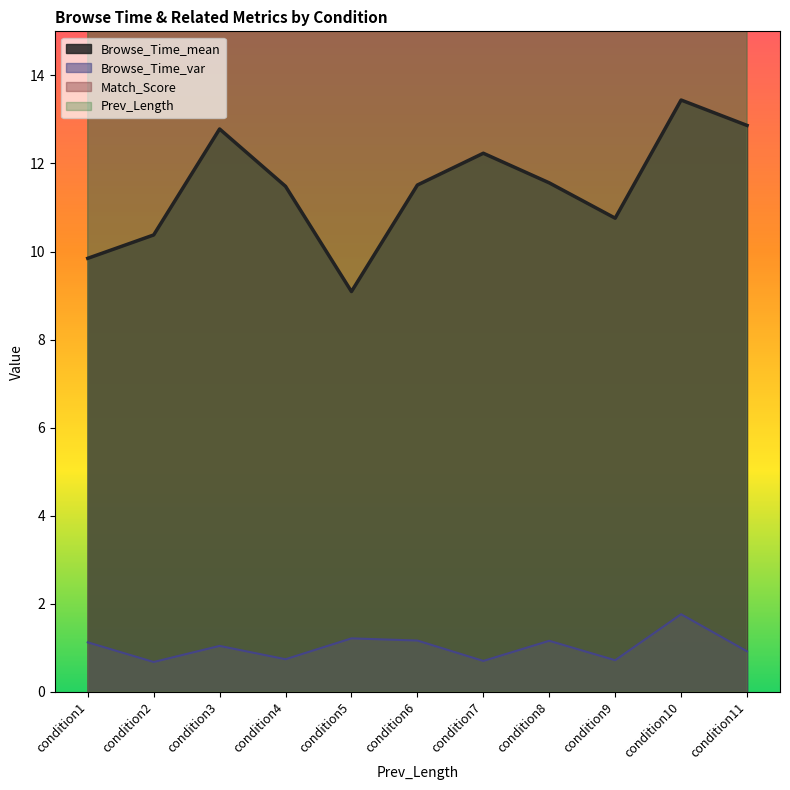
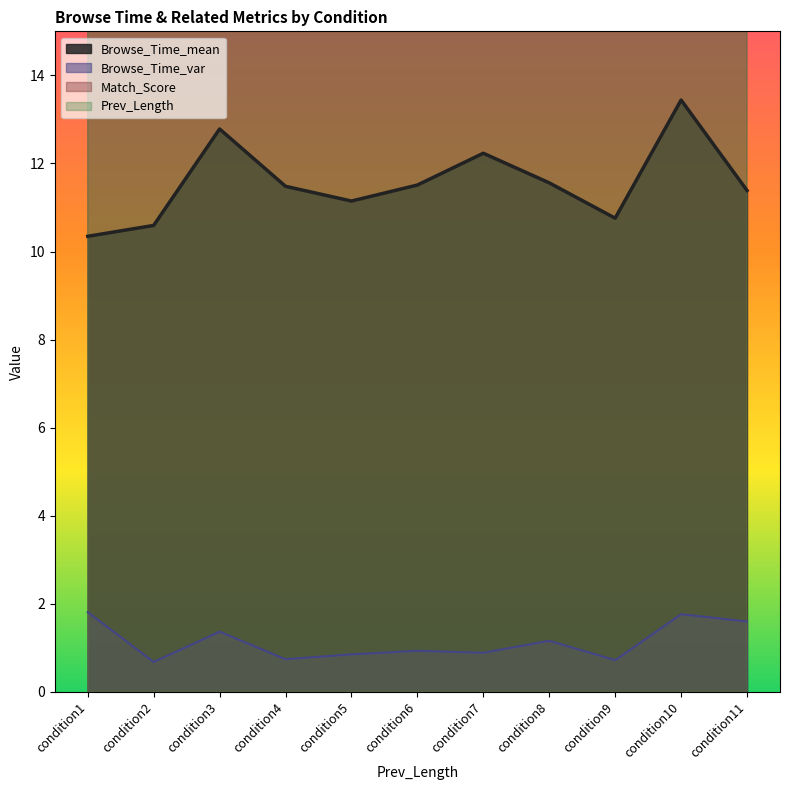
  {
    "Browse_Time_mean": {
-     "condition1": 9.8,
-     "condition2": 10.4,
+     "condition1": 10.3,
+     "condition2": 10.6,
      "condition3": 12.8,
      "condition4": 11.5,
-     "condition5": 9.1,
+     "condition5": 11.1,
      "condition6": 11.5,
      "condition7": 12.2,
      "condition8": 11.6,
      "condition9": 10.8,
      "condition10": 13.4,
-     "condition11": 12.9
+     "condition11": 11.4
    },
    "Browse_Time_var": {
-     "condition1": 1.1,
+     "condition1": 1.8,
      "condition2": 0.7,
-     "condition3": 1.0,
+     "condition3": 1.4,
      "condition4": 0.7,
-     "condition5": 1.2,
-     "condition6": 1.2,
-     "condition7": 0.7,
+     "condition5": 0.9,
+     "condition6": 0.9,
+     "condition7": 0.9,
      "condition8": 1.2,
      "condition9": 0.7,
      "condition10": 1.8,
-     "condition11": 0.9
+     "condition11": 1.6
    }
  }
